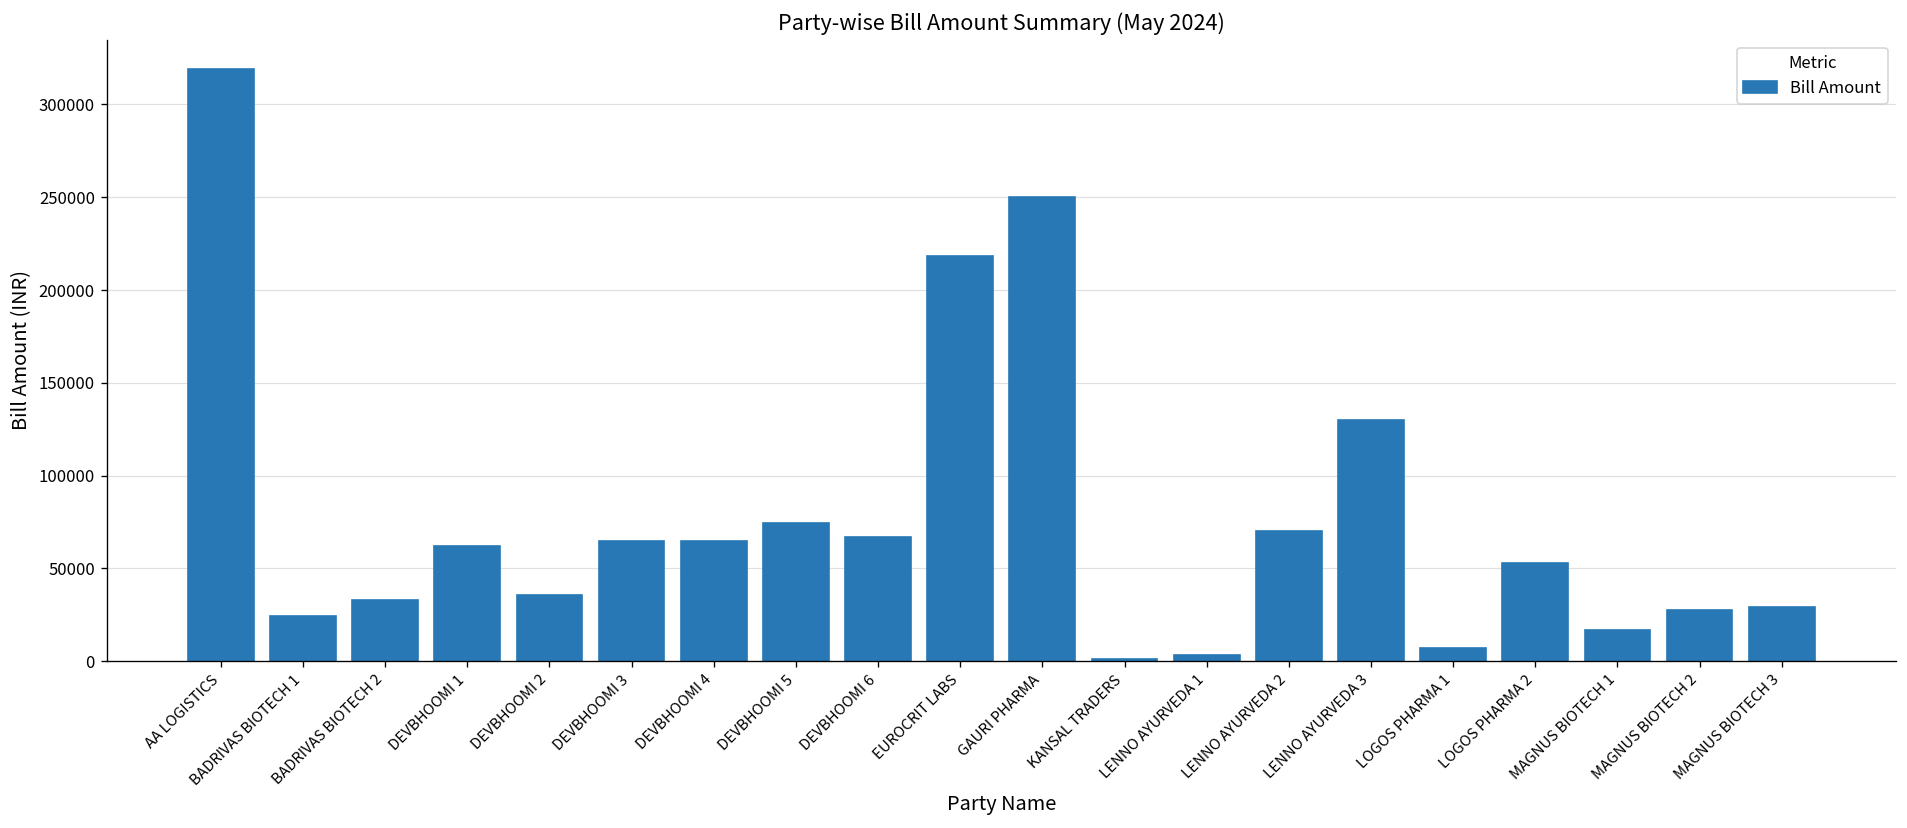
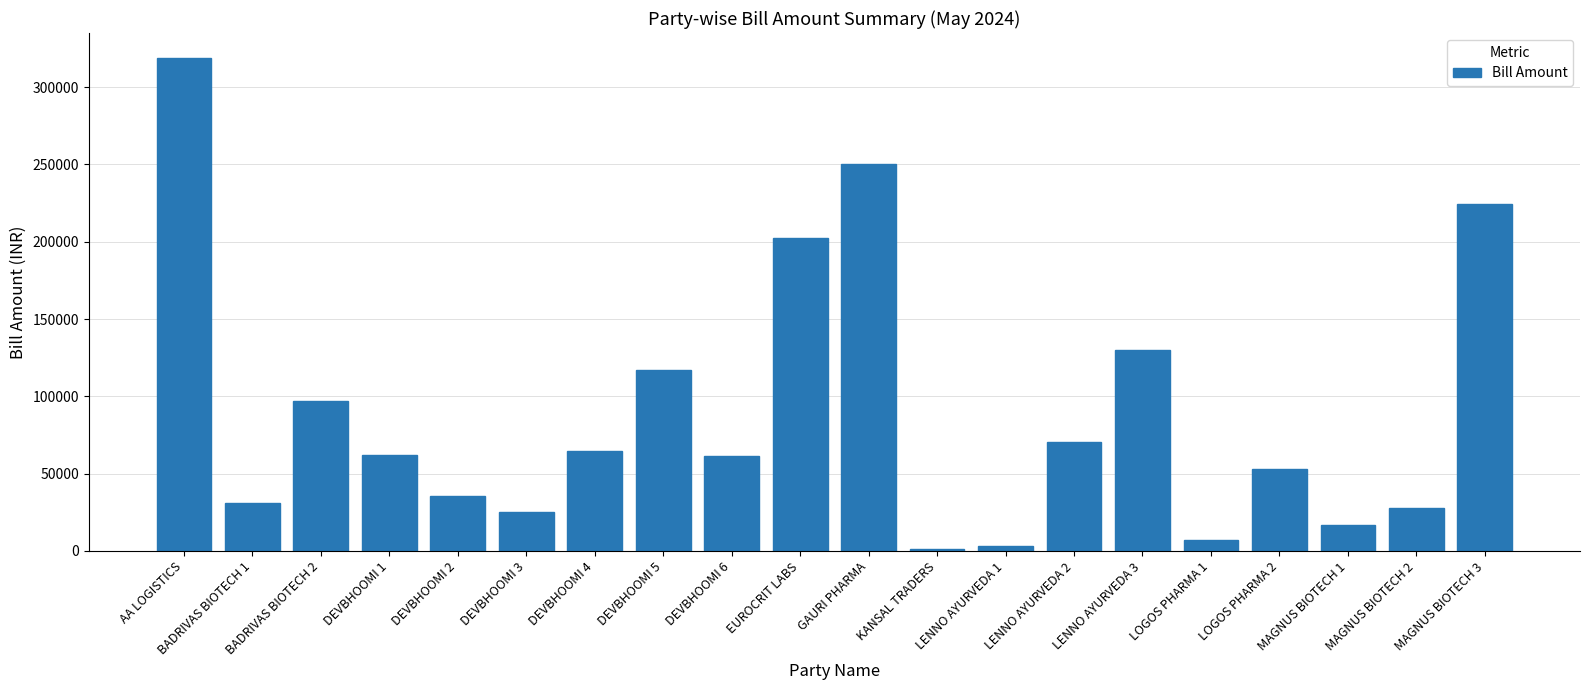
  {
    "AA LOGISTICS": 319000,
-   "BADRIVAS BIOTECH 1": 24000,
-   "BADRIVAS BIOTECH 2": 33000,
+   "BADRIVAS BIOTECH 1": 31000,
+   "BADRIVAS BIOTECH 2": 97000,
    "DEVBHOOMI 1": 62000,
    "DEVBHOOMI 2": 35000,
-   "DEVBHOOMI 3": 65000,
+   "DEVBHOOMI 3": 25000,
    "DEVBHOOMI 4": 65000,
-   "DEVBHOOMI 5": 75000,
-   "DEVBHOOMI 6": 67000,
-   "EUROCRIT LABS": 218000,
+   "DEVBHOOMI 5": 117000,
+   "DEVBHOOMI 6": 61000,
+   "EUROCRIT LABS": 202000,
    "GAURI PHARMA": 250000,
    "LENNO AYURVEDA 1": 3000,
    "LENNO AYURVEDA 2": 70000,
    "LENNO AYURVEDA 3": 130000,
    "LOGOS PHARMA 1": 7000,
    "LOGOS PHARMA 2": 53000,
    "MAGNUS BIOTECH 1": 17000,
    "MAGNUS BIOTECH 2": 28000,
-   "MAGNUS BIOTECH 3": 29000
+   "MAGNUS BIOTECH 3": 224000
  }
